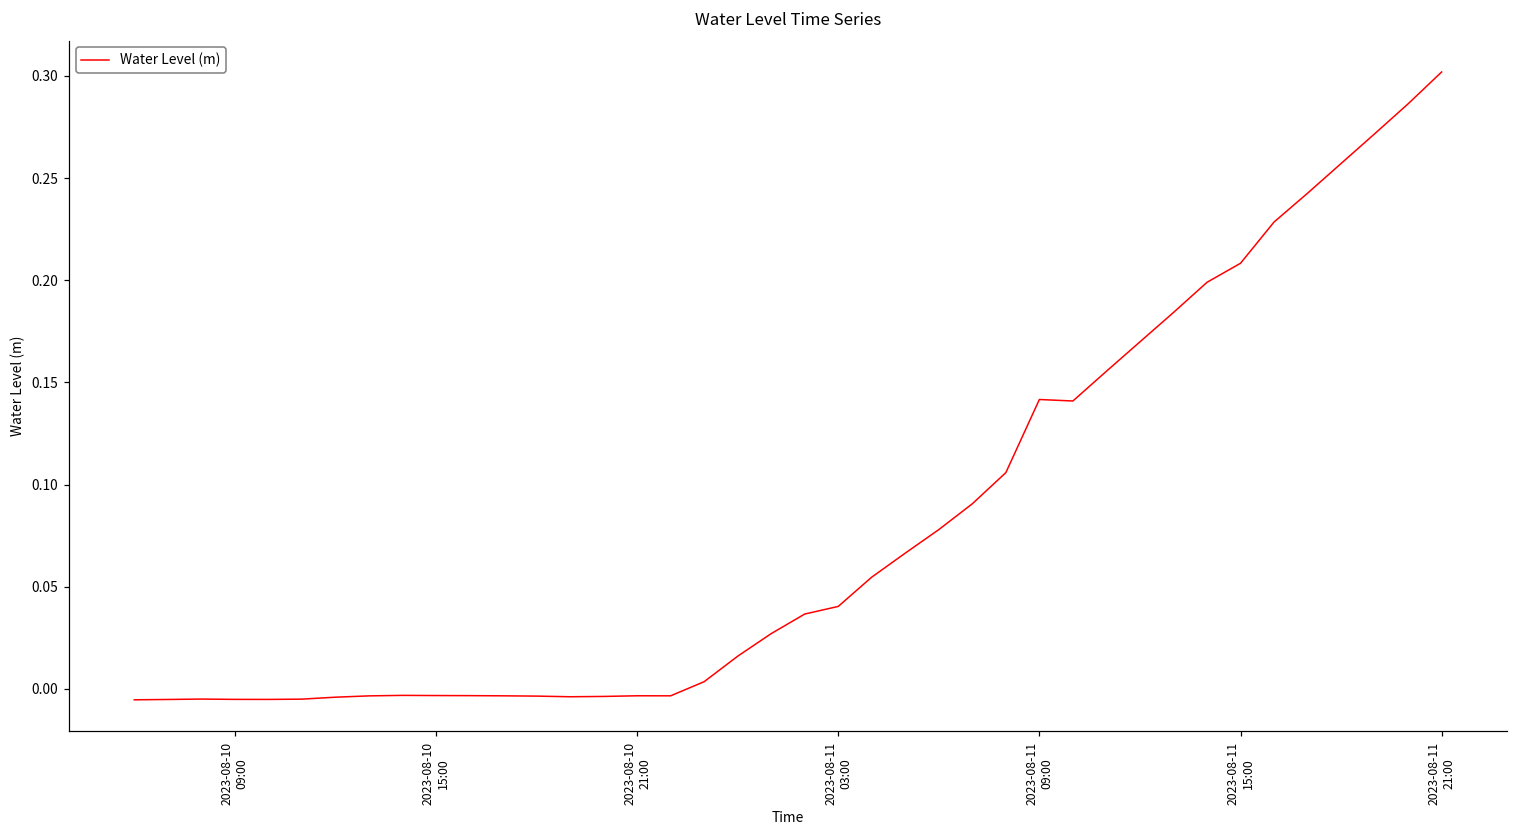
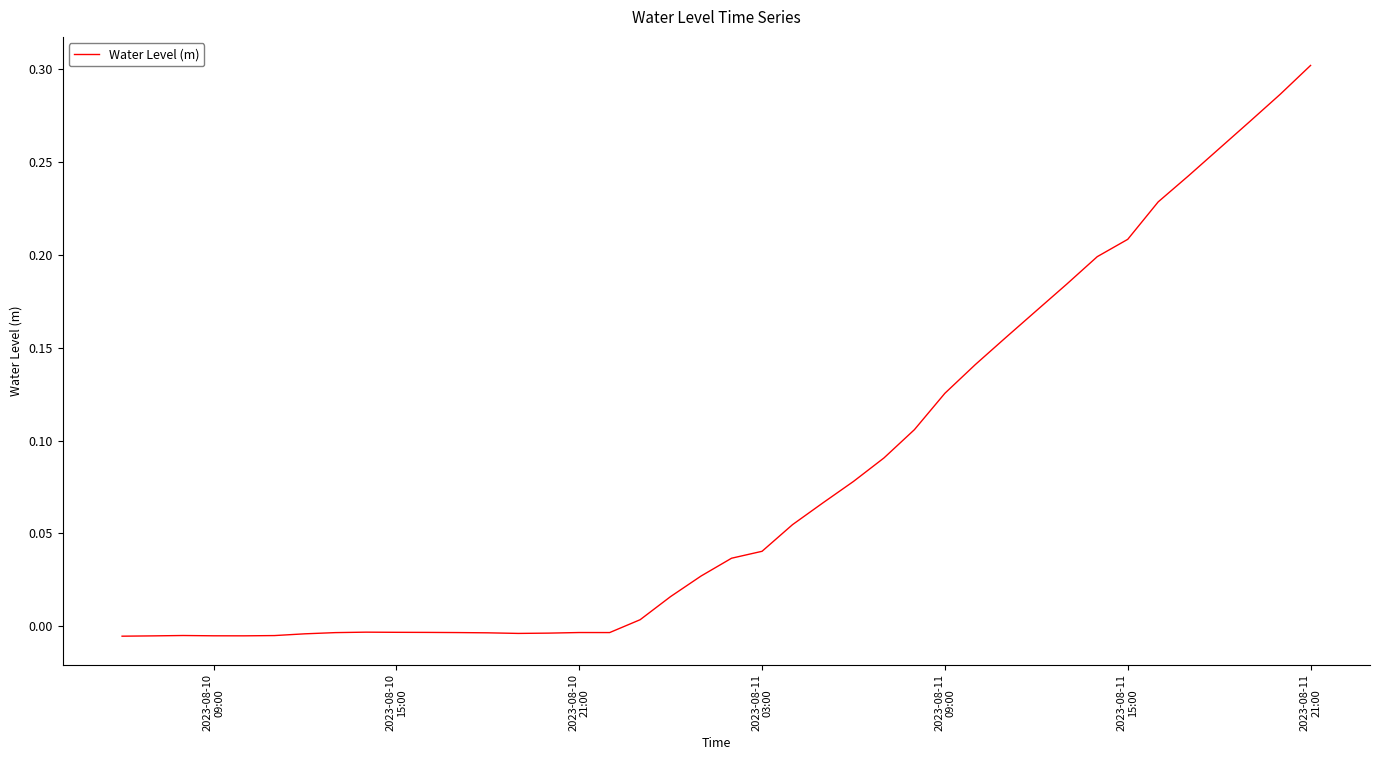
  {
    "2023-08-10 09:00": -0.005,
    "2023-08-10 15:00": -0.003,
    "2023-08-10 21:00": -0.003,
    "2023-08-11 03:00": 0.040,
-   "2023-08-11 09:00": 0.142,
+   "2023-08-11 09:00": 0.125,
    "2023-08-11 15:00": 0.208,
    "2023-08-11 21:00": 0.302
  }
